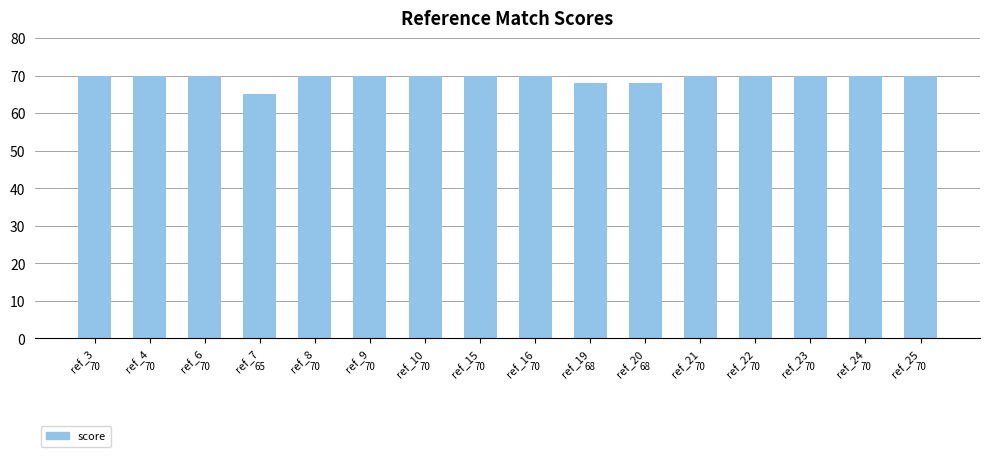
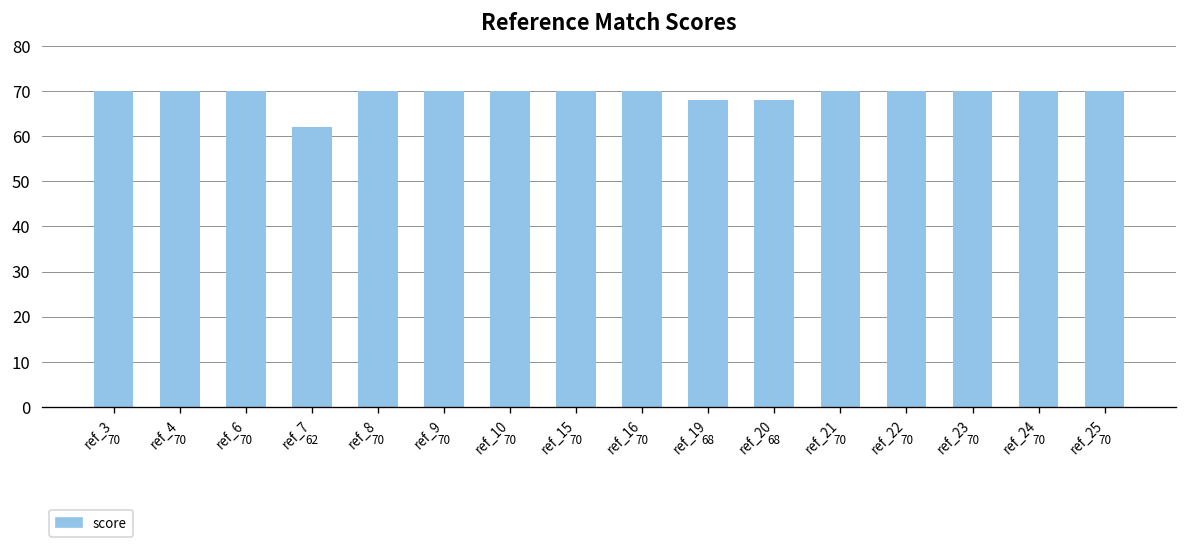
  {
-   "ref_7": 65
+   "ref_7": 62
  }
